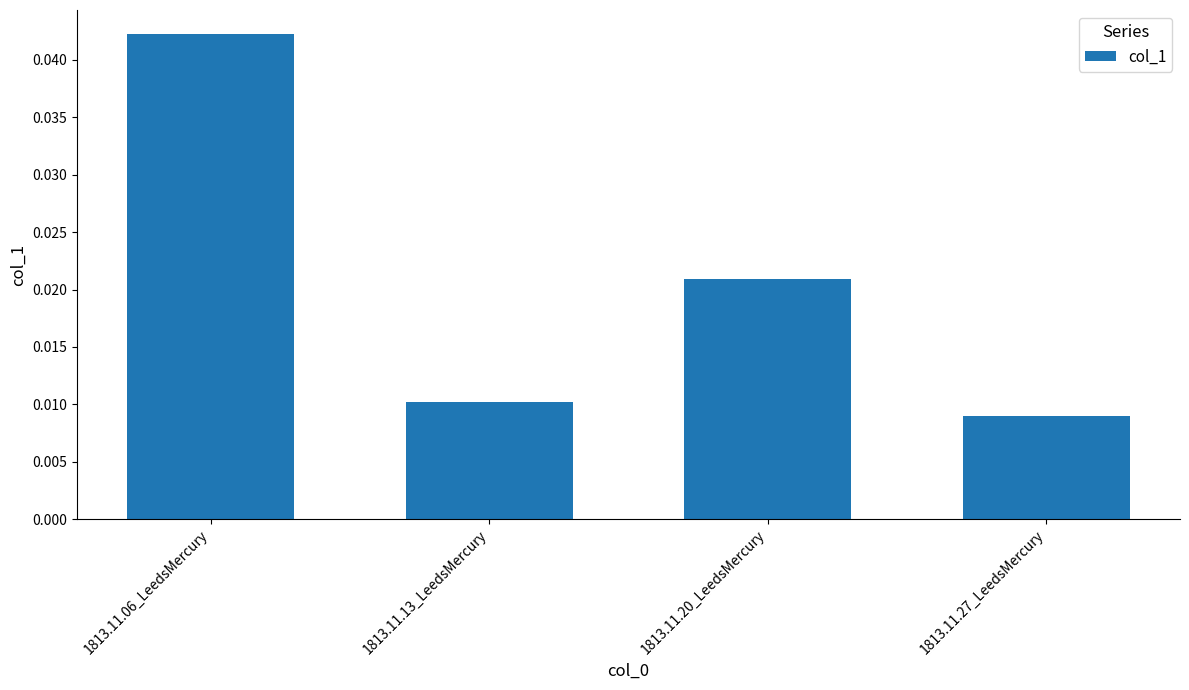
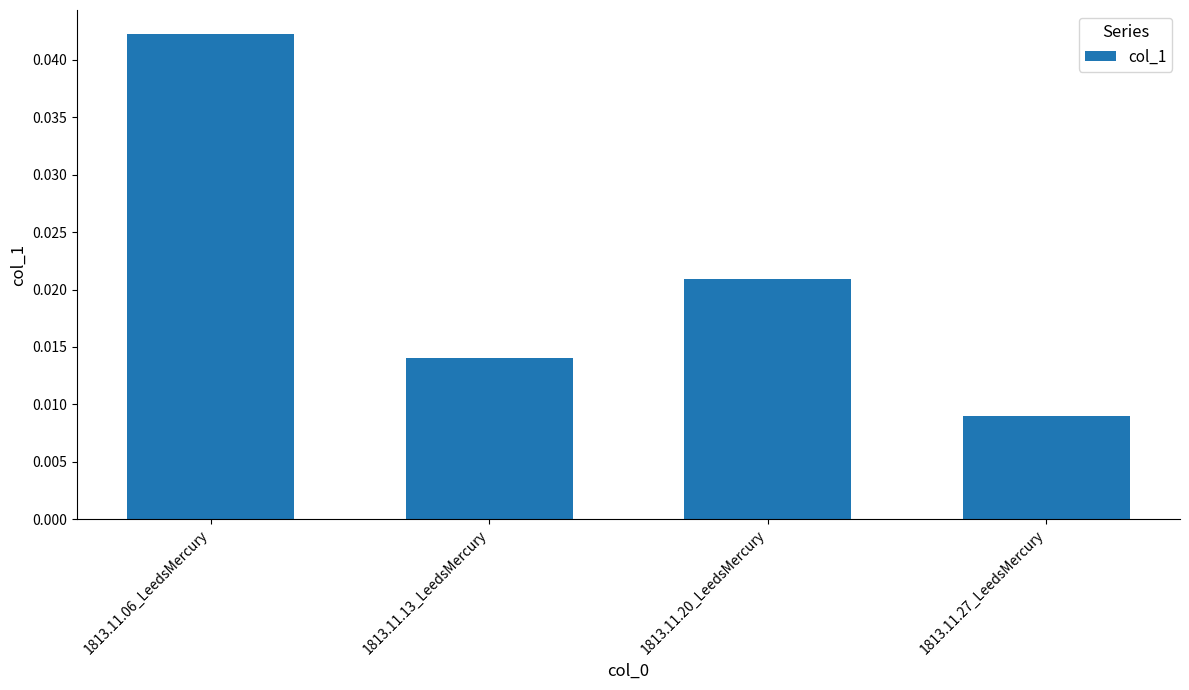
  {
    "1813.11.06_LeedsMercury": 0.0422,
-   "1813.11.13_LeedsMercury": 0.0102,
+   "1813.11.13_LeedsMercury": 0.0140,
    "1813.11.20_LeedsMercury": 0.0209,
    "1813.11.27_LeedsMercury": 0.0090
  }
